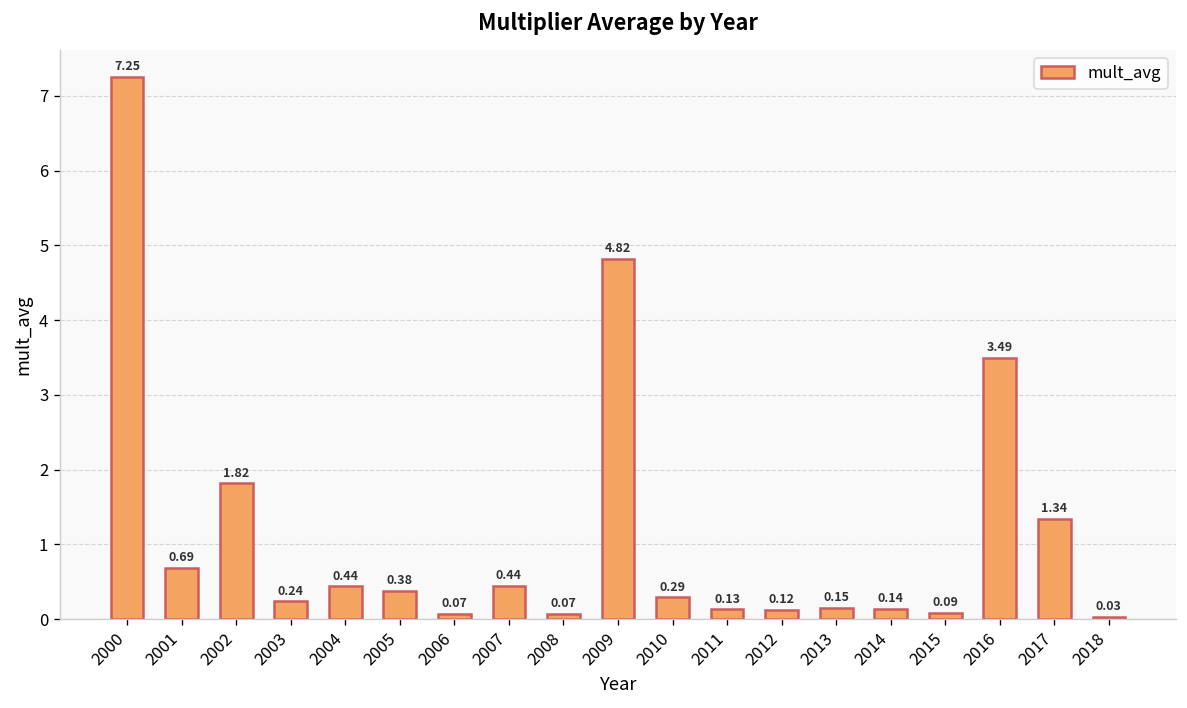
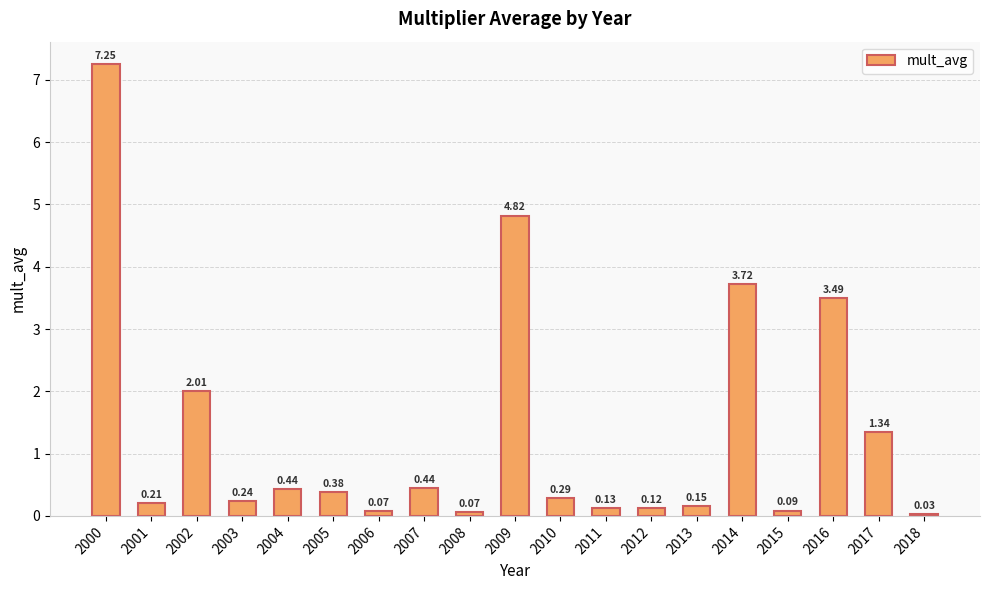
  {
    "2000": 7.25,
-   "2001": 0.69,
-   "2002": 1.82,
+   "2001": 0.21,
+   "2002": 2.01,
    "2003": 0.24,
    "2004": 0.44,
    "2005": 0.38,
    "2006": 0.07,
    "2007": 0.44,
    "2008": 0.07,
    "2009": 4.82,
    "2010": 0.29,
    "2011": 0.13,
    "2012": 0.12,
    "2013": 0.15,
-   "2014": 0.14,
+   "2014": 3.72,
    "2015": 0.09,
    "2016": 3.49,
    "2017": 1.34,
    "2018": 0.03
  }
